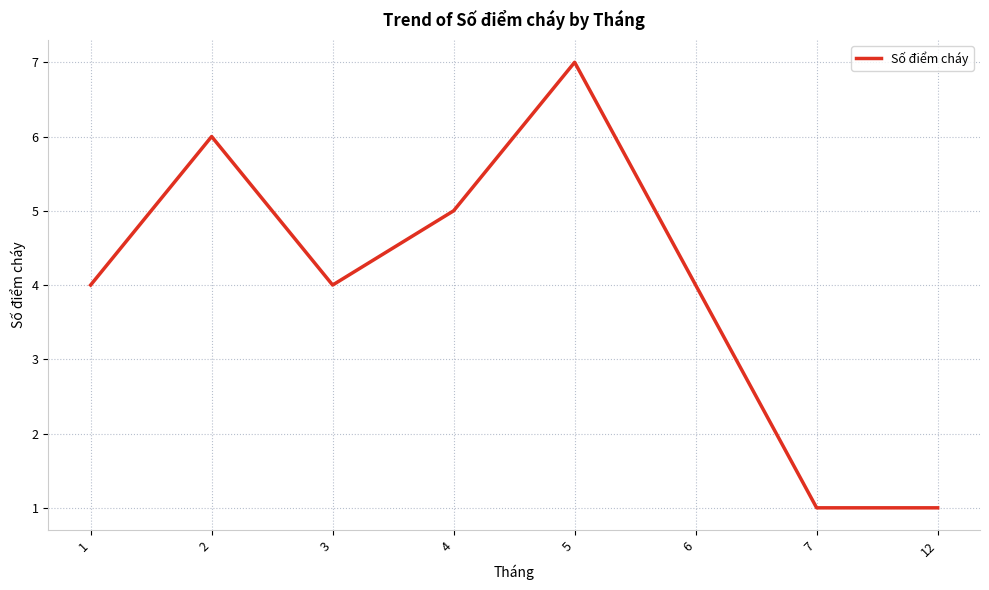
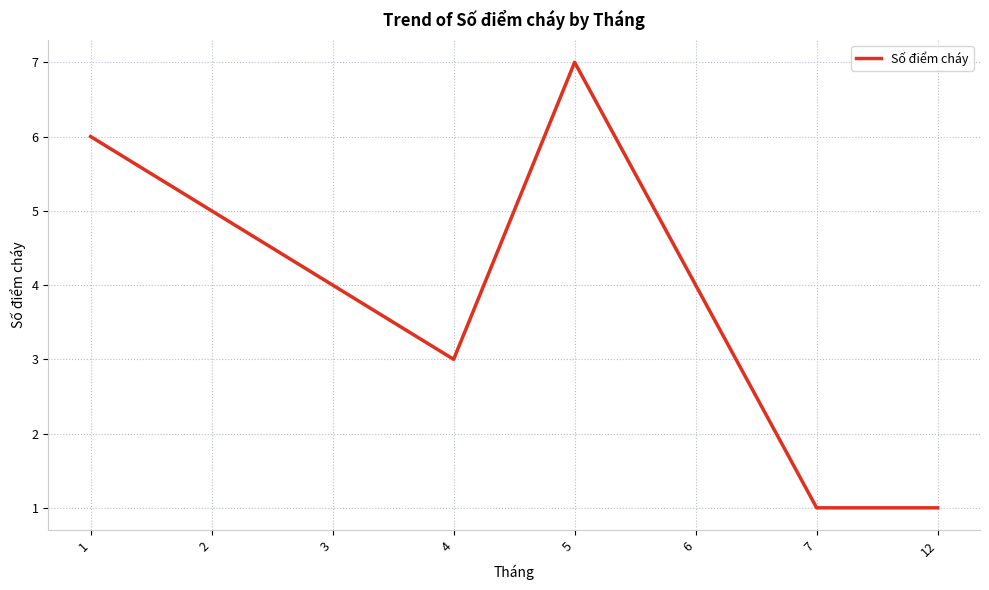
  {
-   "1": 4,
-   "2": 6,
+   "1": 6,
+   "2": 5,
    "3": 4,
-   "4": 5,
+   "4": 3,
    "5": 7,
    "6": 4,
    "7": 1,
    "12": 1
  }
